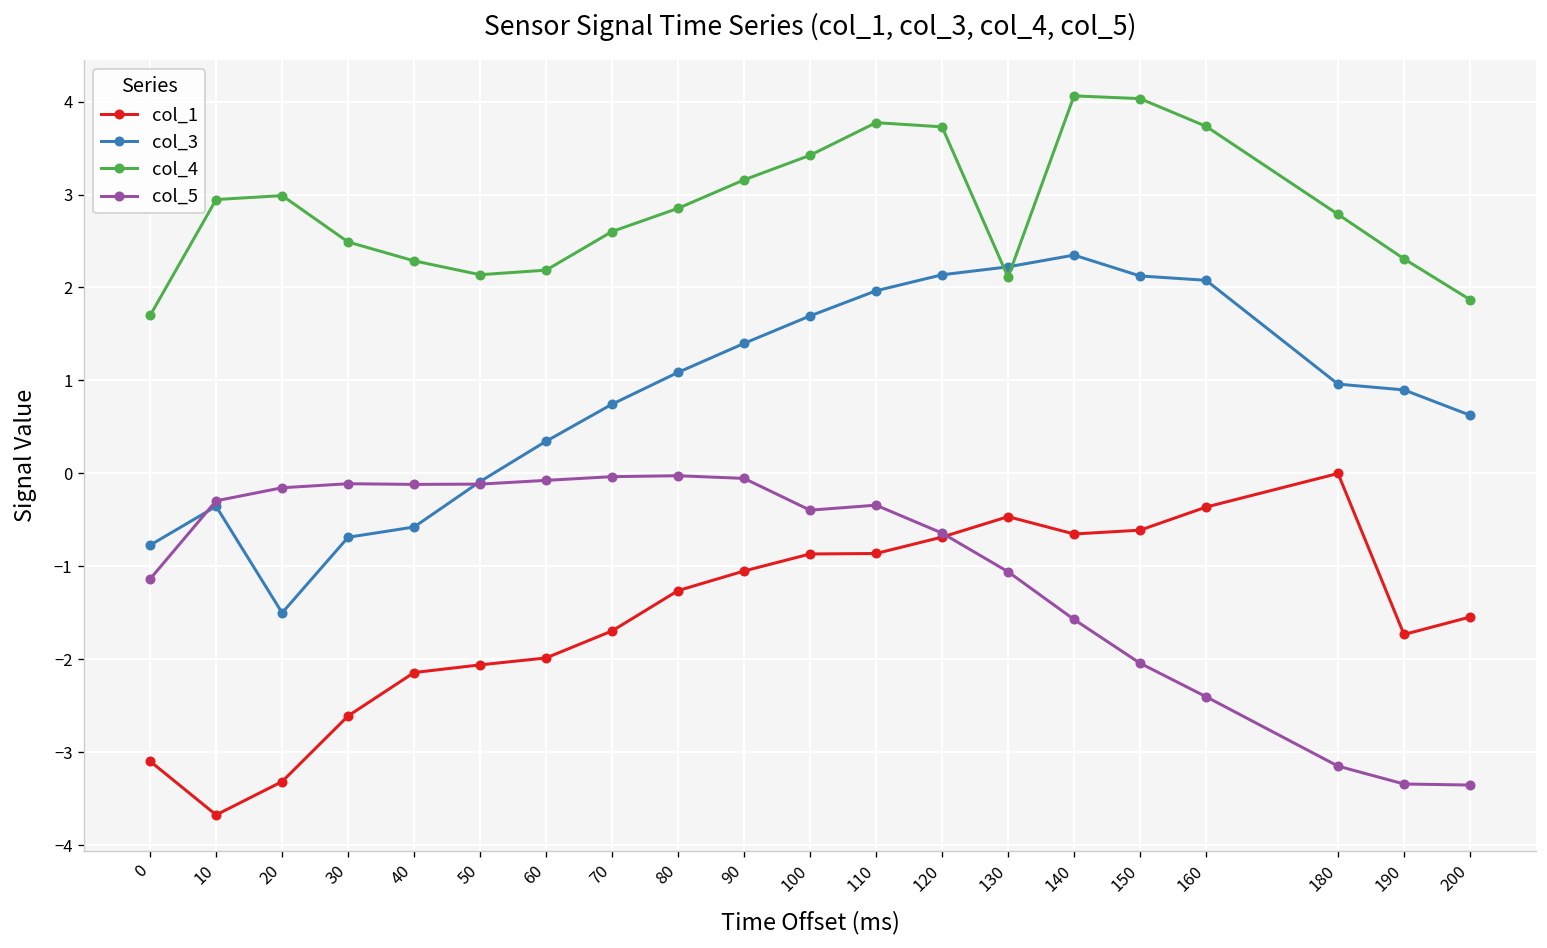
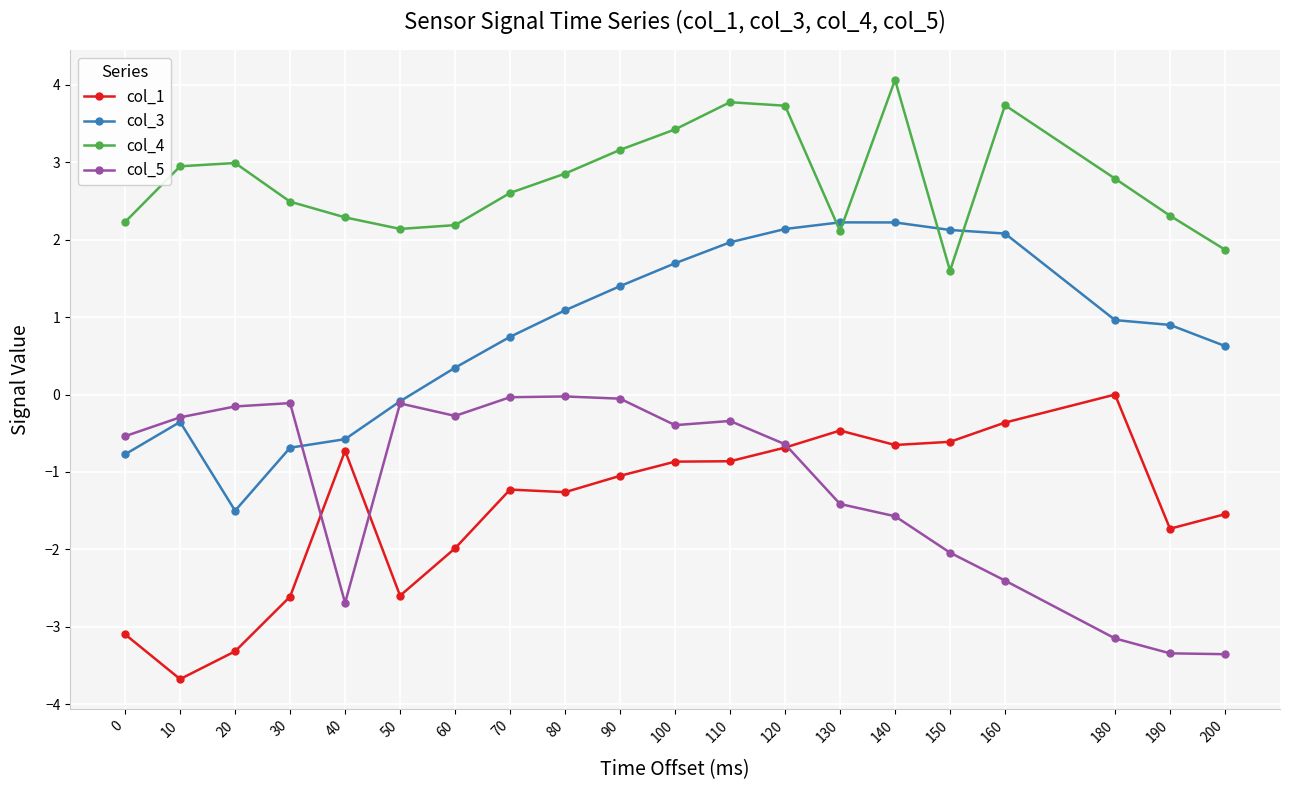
  {
    "col_1": {
      "0": -3.1,
      "10": -3.7,
      "20": -3.3,
      "30": -2.6,
-     "40": -2.1,
-     "50": -2.1,
+     "40": -0.7,
+     "50": -2.6,
      "60": -2.0,
-     "70": -1.7,
+     "70": -1.2,
      "80": -1.3,
      "90": -1.0,
      "100": -0.9,
      "110": -0.9,
      "120": -0.7,
      "130": -0.5,
      "140": -0.7,
      "150": -0.6,
      "160": -0.4,
      "180": 0.0,
      "190": -1.7,
      "200": -1.5
    },
    "col_3": {
      "0": -0.8,
      "10": -0.4,
      "20": -1.5,
      "30": -0.7,
      "40": -0.6,
      "60": 0.3,
      "70": 0.7,
      "80": 1.1,
      "90": 1.4,
      "100": 1.7,
      "110": 2.0,
      "120": 2.1,
      "130": 2.2,
-     "140": 2.3,
+     "140": 2.2,
      "150": 2.1,
      "160": 2.1,
      "180": 1.0,
      "190": 0.9,
      "200": 0.6
    },
    "col_4": {
-     "0": 1.7,
+     "0": 2.2,
      "10": 2.9,
      "20": 3.0,
      "30": 2.5,
      "40": 2.3,
      "50": 2.1,
      "60": 2.2,
      "70": 2.6,
      "80": 2.9,
      "90": 3.2,
      "100": 3.4,
      "110": 3.8,
      "120": 3.7,
      "130": 2.1,
      "140": 4.1,
-     "150": 4.0,
+     "150": 1.6,
      "160": 3.7,
      "180": 2.8,
      "190": 2.3,
      "200": 1.9
    },
    "col_5": {
-     "0": -1.1,
+     "0": -0.5,
      "10": -0.3,
      "20": -0.2,
      "30": -0.1,
-     "40": -0.1,
-     "60": -0.1,
+     "40": -2.7,
+     "60": -0.3,
      "70": 0.0,
      "80": 0.0,
      "90": -0.1,
      "100": -0.4,
      "110": -0.3,
      "120": -0.6,
-     "130": -1.1,
+     "130": -1.4,
      "140": -1.6,
      "150": -2.0,
      "160": -2.4,
      "180": -3.1,
      "190": -3.3,
      "200": -3.4
    }
  }
